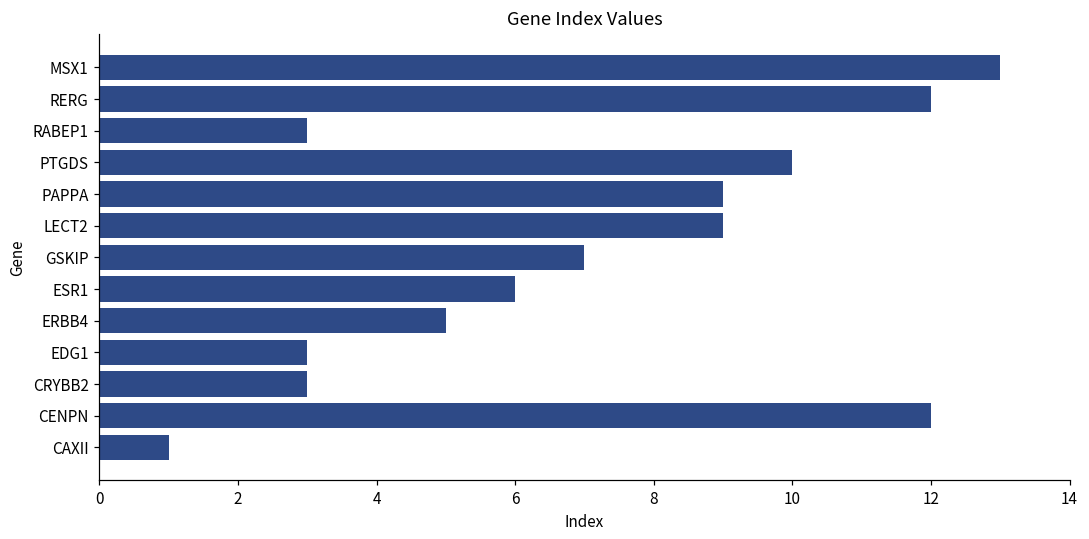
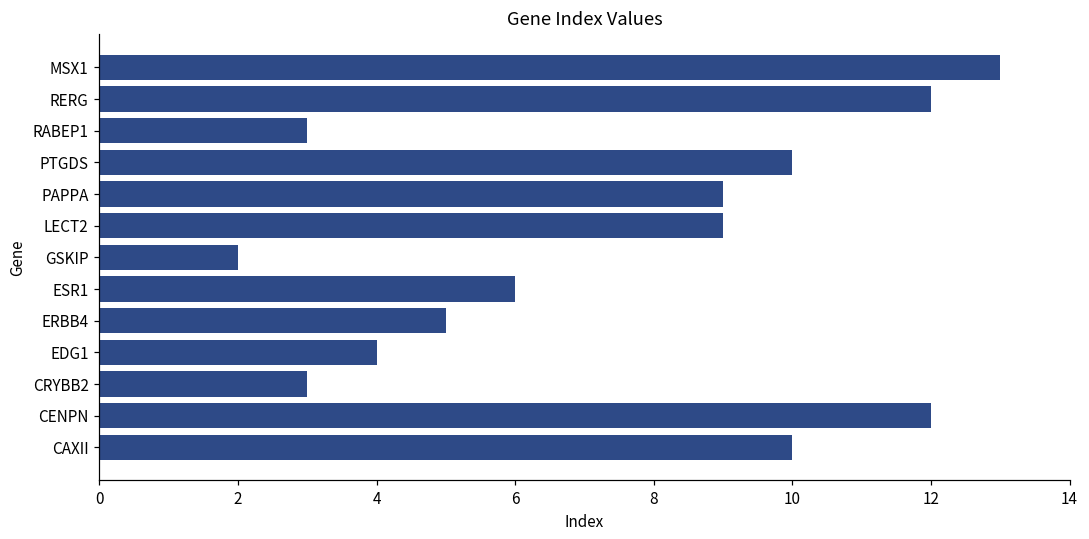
  {
    "MSX1": 13,
    "RERG": 12,
    "RABEP1": 3,
    "PTGDS": 10,
    "PAPPA": 9,
    "LECT2": 9,
-   "GSKIP": 7,
+   "GSKIP": 2,
    "ESR1": 6,
    "ERBB4": 5,
-   "EDG1": 3,
+   "EDG1": 4,
    "CRYBB2": 3,
    "CENPN": 12,
-   "CAXII": 1
+   "CAXII": 10
  }
